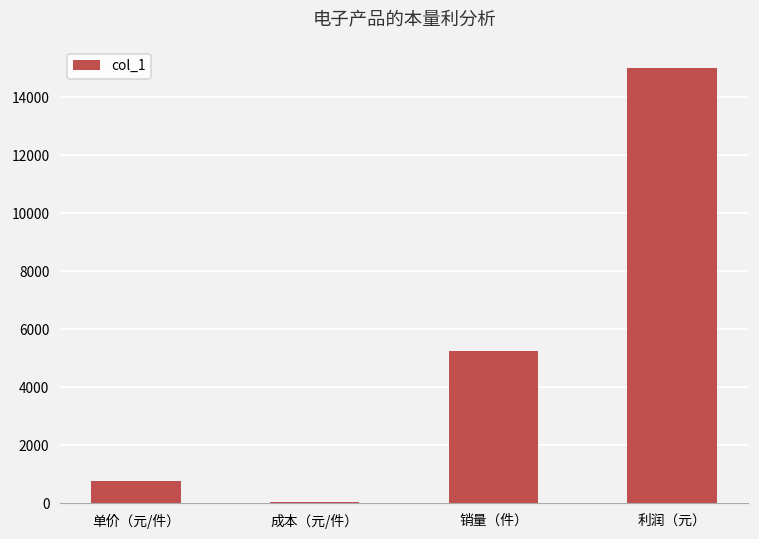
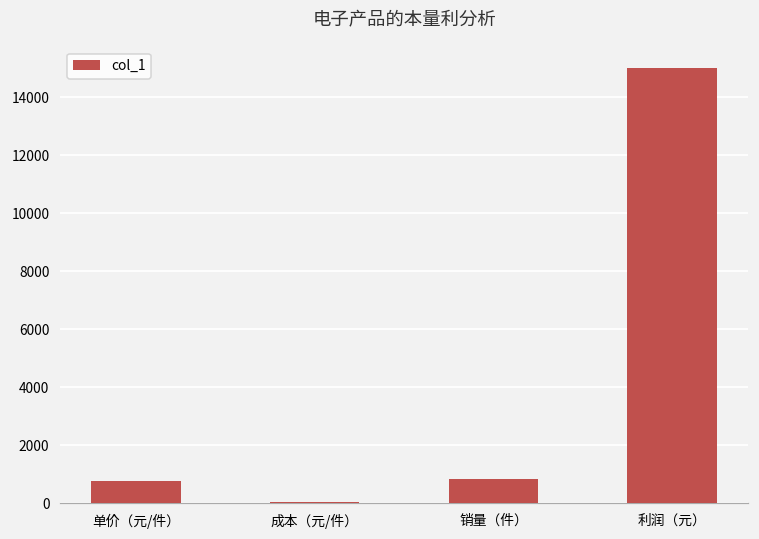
  {
    "单价（元/件）": 700,
-   "销量（件）": 5300,
+   "销量（件）": 800,
    "利润（元）": 15000
  }
